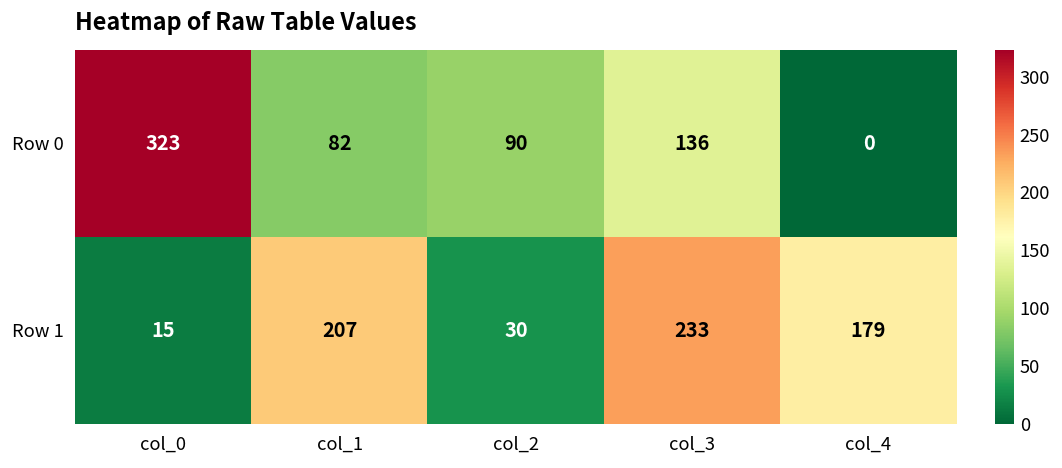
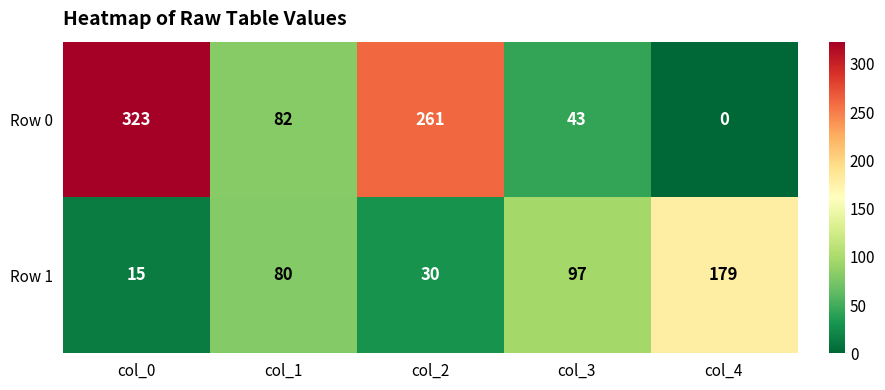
  {
    "Row 0": {
      "col_0": 323,
      "col_1": 82,
-     "col_2": 90,
-     "col_3": 136,
+     "col_2": 261,
+     "col_3": 43,
      "col_4": 0
    },
    "Row 1": {
      "col_0": 15,
-     "col_1": 207,
+     "col_1": 80,
      "col_2": 30,
-     "col_3": 233,
+     "col_3": 97,
      "col_4": 179
    }
  }
